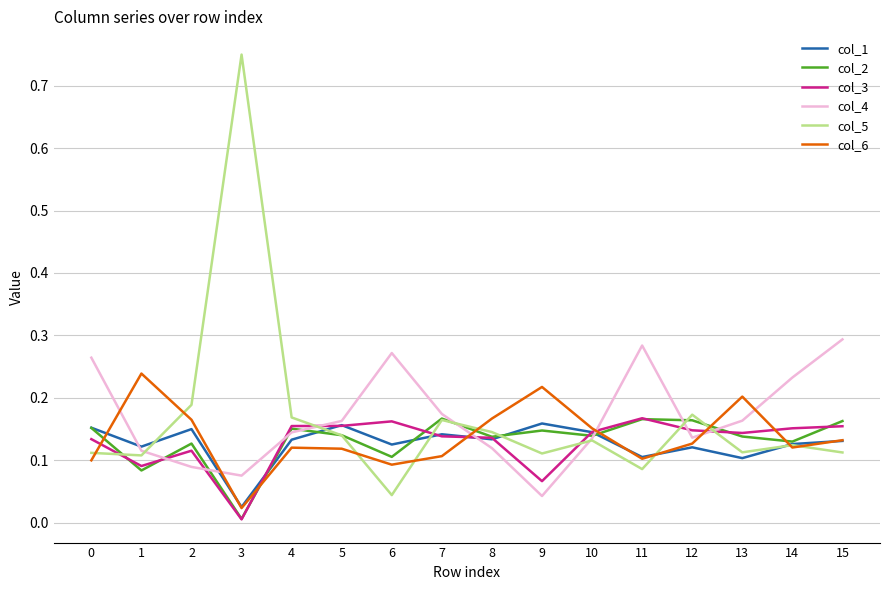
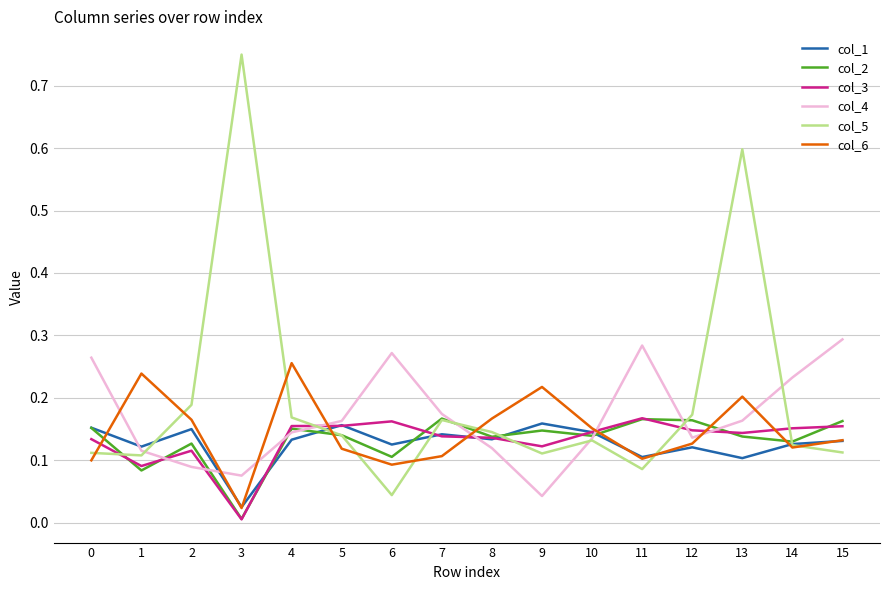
  {
    "col_1": {
      "1": 0.12,
      "2": 0.15,
      "4": 0.13,
      "6": 0.13,
      "9": 0.16,
      "12": 0.12,
      "13": 0.10
    },
    "col_2": {
      "1": 0.08,
      "2": 0.13,
      "4": 0.15,
      "6": 0.11,
      "9": 0.15,
      "10": 0.14,
      "12": 0.16,
      "13": 0.14,
      "15": 0.16
    },
    "col_3": {
      "0": 0.13,
      "1": 0.09,
      "2": 0.12,
      "4": 0.15,
      "6": 0.16,
-     "9": 0.07,
+     "9": 0.12,
      "12": 0.15,
      "13": 0.14,
      "14": 0.15,
      "15": 0.15
    },
    "col_4": {
      "0": 0.26,
      "1": 0.12,
      "2": 0.09,
      "3": 0.08,
      "4": 0.14,
      "5": 0.16,
      "6": 0.27,
      "7": 0.17,
      "8": 0.12,
      "9": 0.04,
      "11": 0.28,
      "12": 0.14,
      "13": 0.16,
      "14": 0.23,
      "15": 0.29
    },
    "col_5": {
      "0": 0.11,
      "1": 0.11,
      "2": 0.19,
      "3": 0.75,
      "4": 0.17,
      "6": 0.04,
      "8": 0.15,
      "9": 0.11,
      "11": 0.09,
      "12": 0.17,
-     "13": 0.11,
+     "13": 0.60,
      "15": 0.11
    },
    "col_6": {
      "0": 0.10,
      "1": 0.24,
      "2": 0.16,
-     "4": 0.12,
+     "4": 0.26,
      "5": 0.12,
      "6": 0.09,
      "7": 0.11,
      "8": 0.17,
      "9": 0.22,
      "10": 0.15,
      "12": 0.13,
      "13": 0.20
    }
  }
